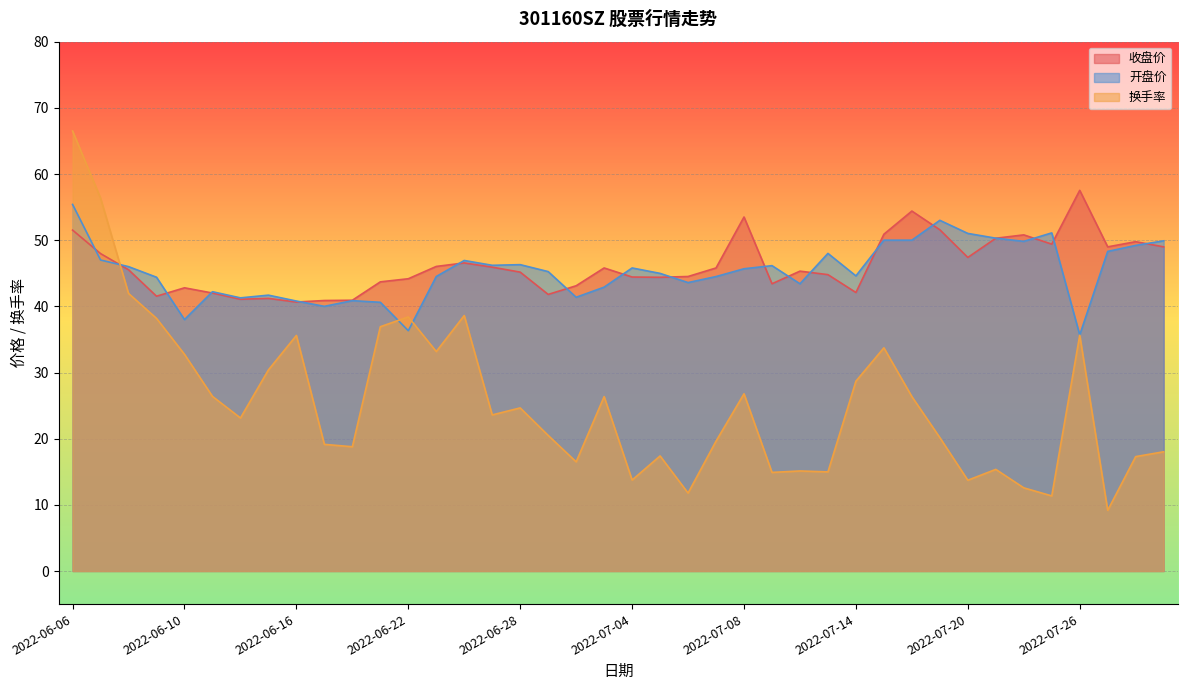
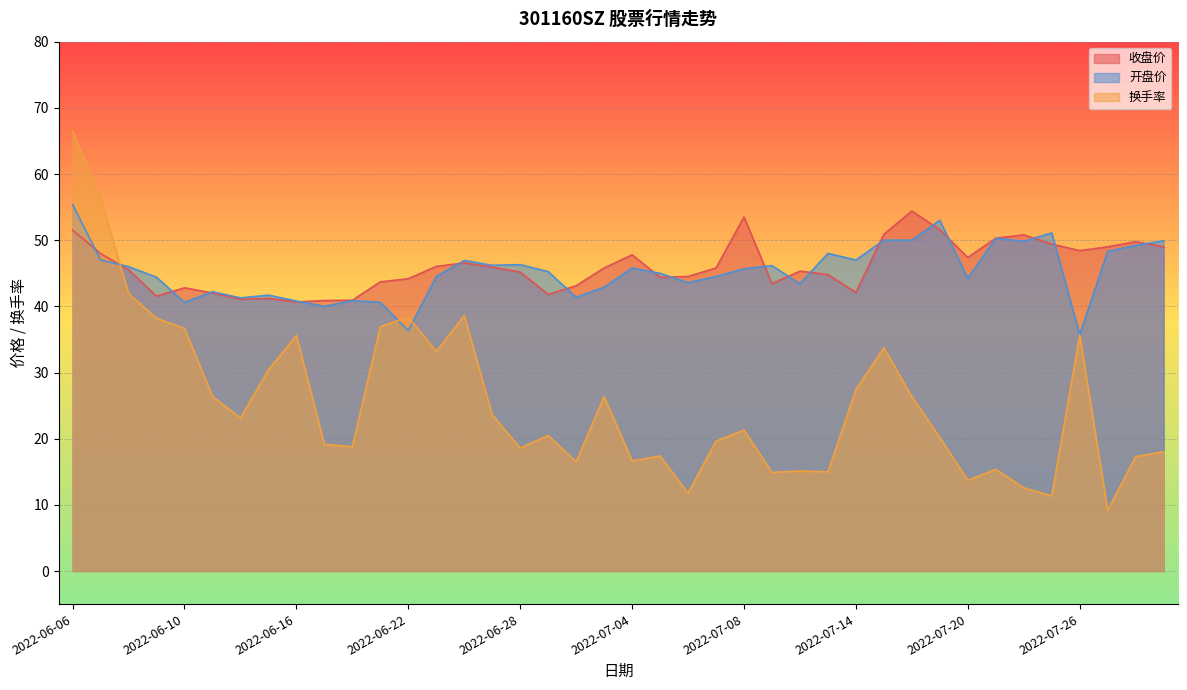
  {
    "收盘价": {
      "2022-06-06": 52,
      "2022-06-10": 43,
      "2022-06-22": 44,
      "2022-06-28": 45,
-     "2022-07-04": 44,
+     "2022-07-04": 48,
      "2022-07-08": 54,
      "2022-07-14": 42,
      "2022-07-20": 47,
-     "2022-07-26": 58
+     "2022-07-26": 48
    },
    "开盘价": {
      "2022-06-06": 55,
-     "2022-06-10": 38,
+     "2022-06-10": 41,
      "2022-06-22": 36,
      "2022-06-28": 46,
      "2022-07-04": 46,
      "2022-07-08": 46,
-     "2022-07-14": 45,
-     "2022-07-20": 51
+     "2022-07-14": 47,
+     "2022-07-20": 44
    },
    "换手率": {
      "2022-06-06": 67,
-     "2022-06-10": 33,
+     "2022-06-10": 37,
      "2022-06-16": 36,
      "2022-06-22": 38,
-     "2022-06-28": 25,
-     "2022-07-04": 14,
-     "2022-07-08": 27,
-     "2022-07-14": 29,
+     "2022-06-28": 19,
+     "2022-07-04": 17,
+     "2022-07-08": 21,
+     "2022-07-14": 27,
      "2022-07-20": 14
    }
  }
